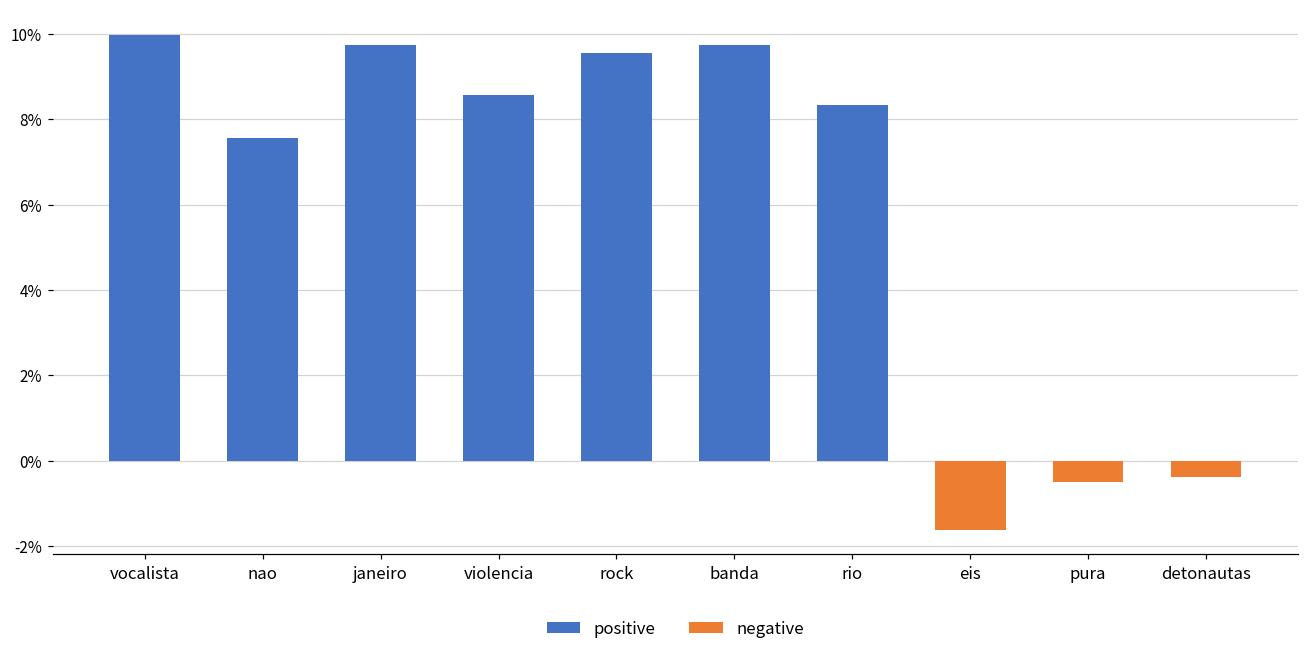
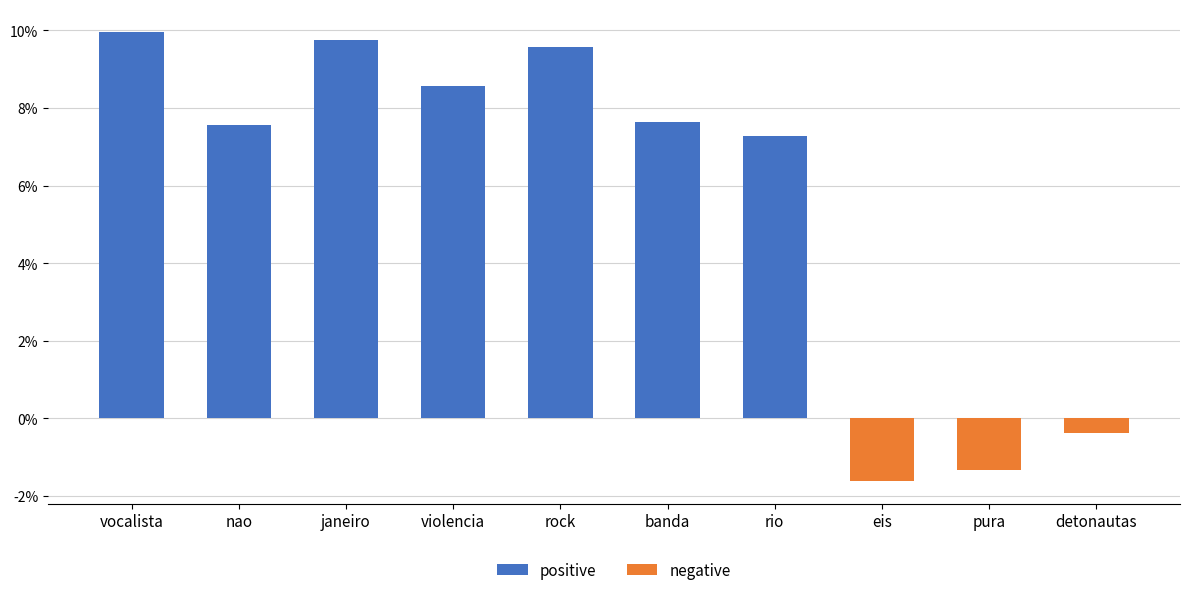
  {
    "positive": {
      "vocalista": "10.0%",
      "nao": "7.6%",
      "janeiro": "9.7%",
      "violencia": "8.6%",
      "rock": "9.6%",
-     "banda": "9.7%",
-     "rio": "8.3%",
+     "banda": "7.7%",
+     "rio": "7.3%",
      "eis": "0.0%",
      "pura": "0.0%",
      "detonautas": "0.0%"
    },
    "negative": {
      "vocalista": "0.0%",
      "nao": "0.0%",
      "janeiro": "0.0%",
      "violencia": "0.0%",
      "rock": "0.0%",
      "banda": "0.0%",
      "rio": "0.0%",
      "eis": "-1.6%",
-     "pura": "-0.5%",
+     "pura": "-1.3%",
      "detonautas": "-0.4%"
    }
  }
